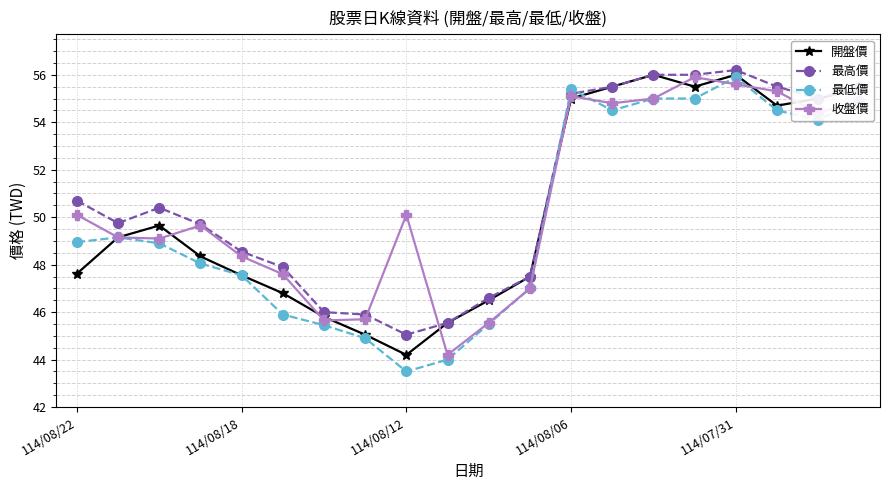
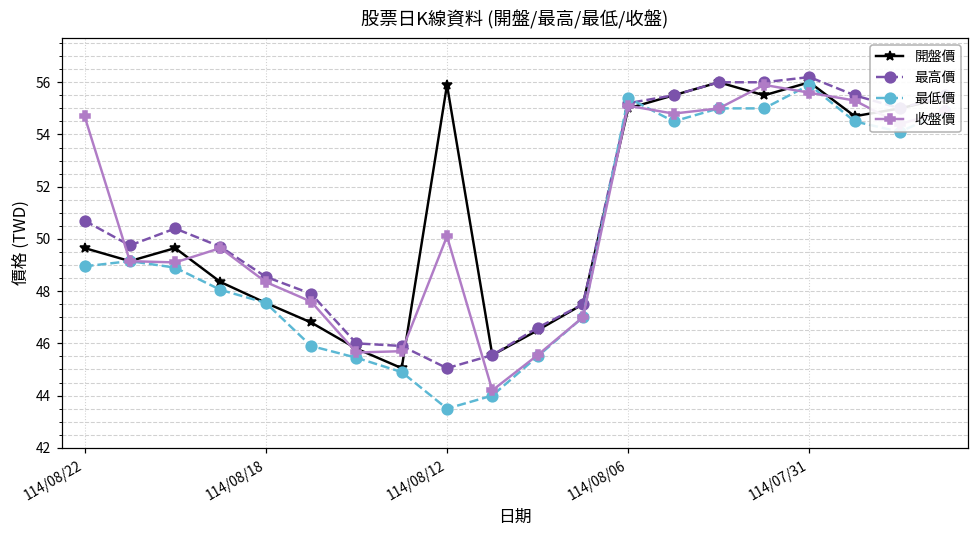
  {
    "開盤價": {
-     "114/08/22": 47.6,
-     "114/08/12": 44.2
+     "114/08/22": 49.7,
+     "114/08/12": 55.9
    },
    "最高價": {
      "114/08/22": 50.7,
      "114/08/18": 48.6,
      "114/08/12": 45.1,
      "114/07/31": 56.2
    },
    "最低價": {
      "114/08/22": 49.0,
      "114/08/12": 43.5,
      "114/08/06": 55.4
    },
    "收盤價": {
-     "114/08/22": 50.1,
+     "114/08/22": 54.7,
      "114/08/18": 48.4,
      "114/08/12": 50.1,
      "114/07/31": 55.6
    }
  }
